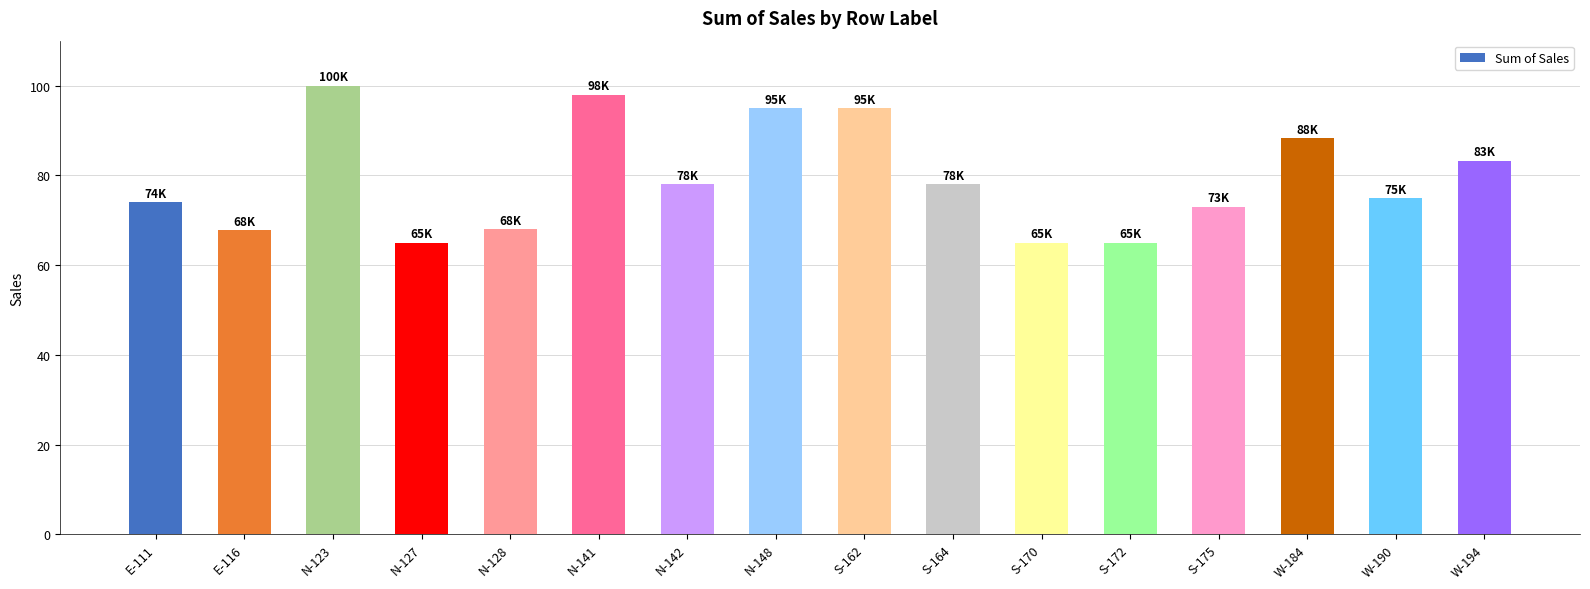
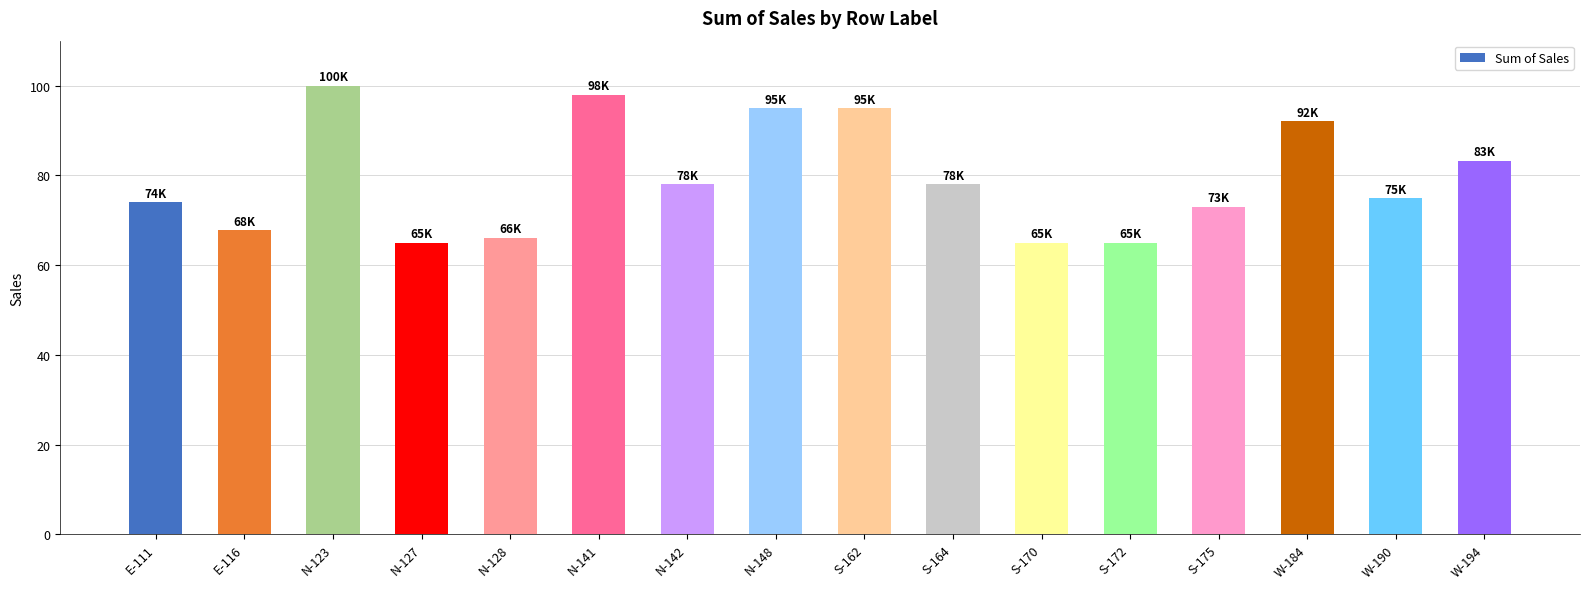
  {
    "E-111": "74K",
    "E-116": "68K",
    "N-123": "100K",
    "N-127": "65K",
-   "N-128": "68K",
+   "N-128": "66K",
    "N-141": "98K",
    "N-142": "78K",
    "N-148": "95K",
    "S-162": "95K",
    "S-164": "78K",
    "S-170": "65K",
    "S-172": "65K",
    "S-175": "73K",
-   "W-184": "88K",
+   "W-184": "92K",
    "W-190": "75K",
    "W-194": "83K"
  }
